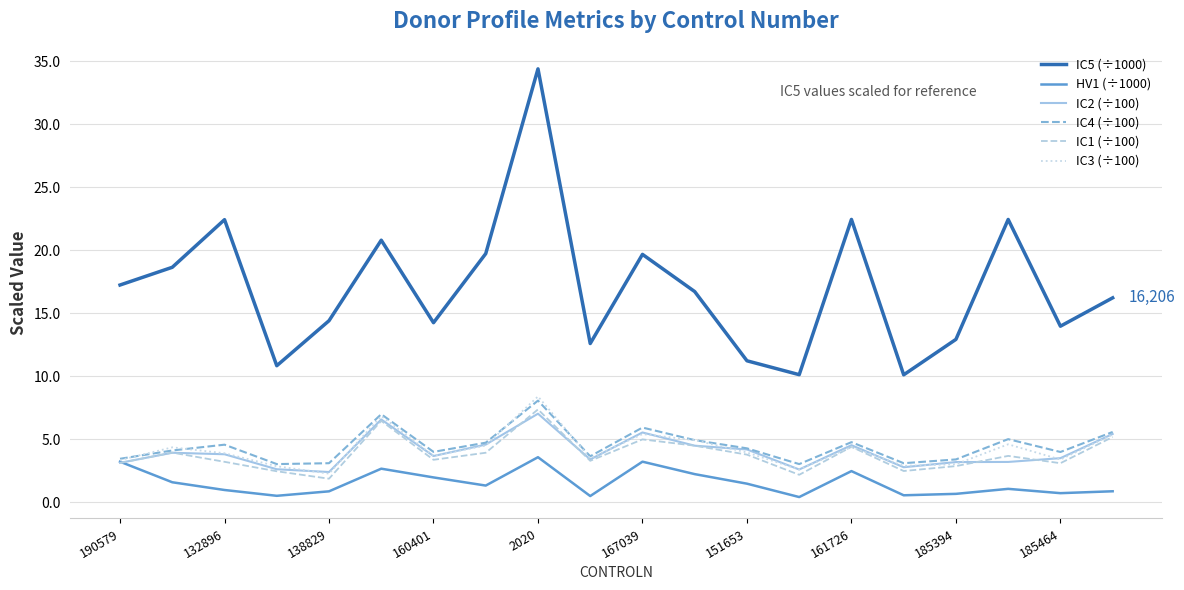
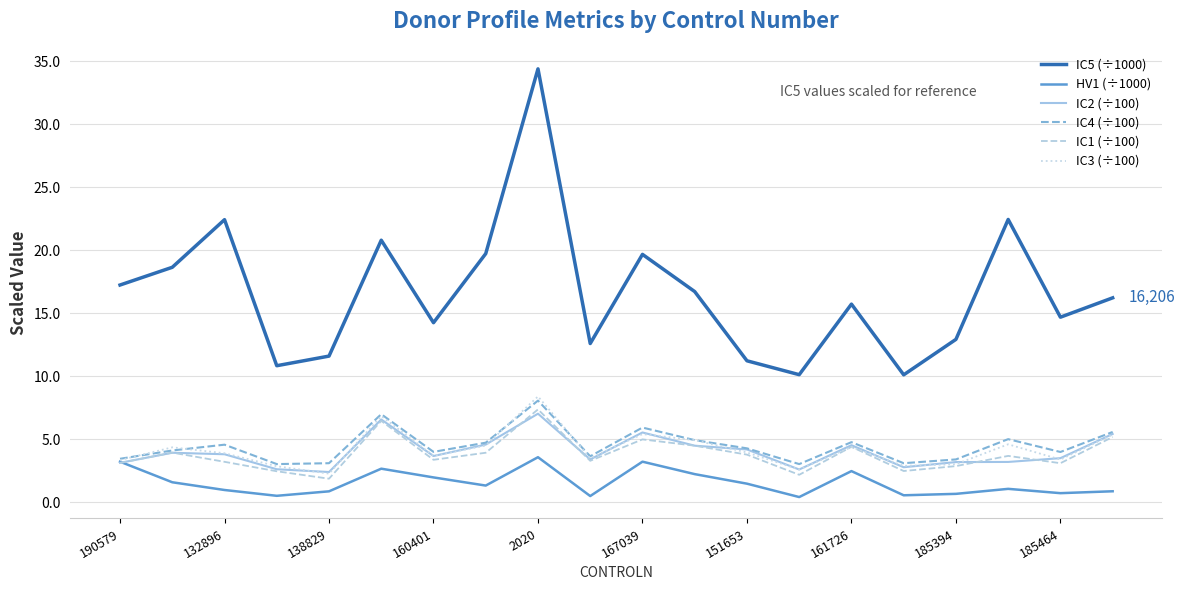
  {
    "IC5 (÷1000)": {
      "190579": 17.2,
      "132896": 22.4,
-     "138829": 14.4,
+     "138829": 11.6,
      "160401": 14.2,
      "2020": 34.4,
      "167039": 19.7,
      "151653": 11.2,
-     "161726": 22.4,
+     "161726": 15.7,
      "185394": 12.9,
-     "185464": 14.0
+     "185464": 14.7
    }
  }
